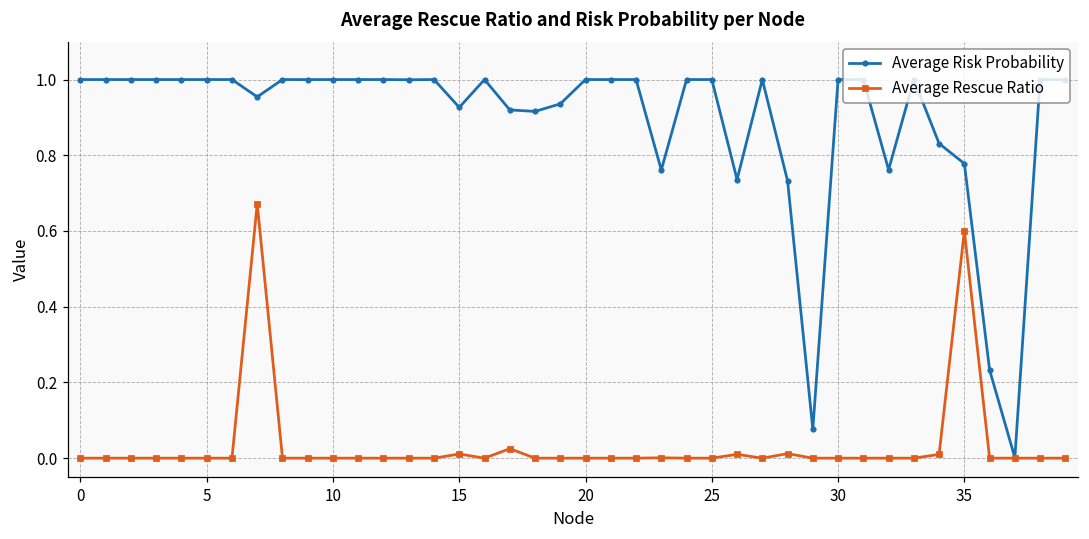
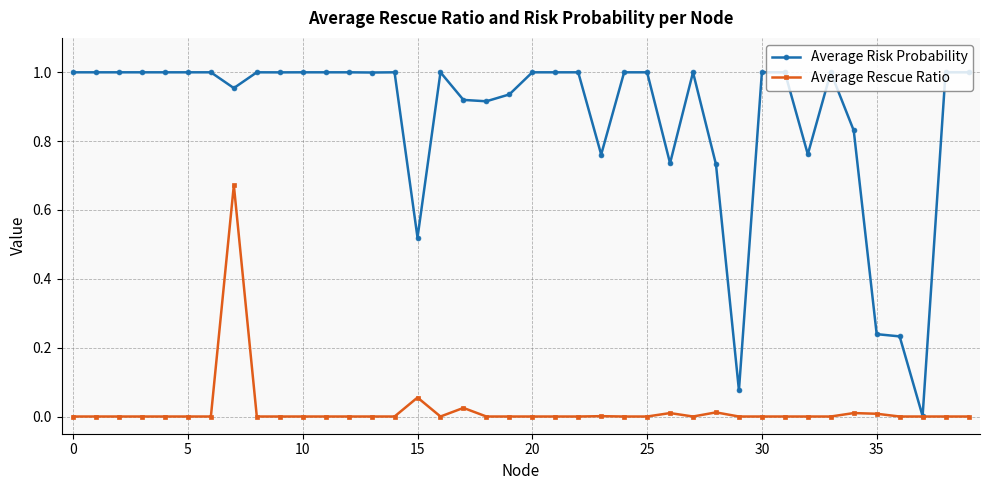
  {
    "Average Risk Probability": {
      "0": 1.00,
      "5": 1.00,
      "10": 1.00,
-     "15": 0.93,
+     "15": 0.52,
      "20": 1.00,
      "25": 1.00,
      "30": 1.00,
-     "35": 0.78
+     "35": 0.24
    },
    "Average Rescue Ratio": {
      "0": 0.00,
      "5": 0.00,
      "10": 0.00,
-     "15": 0.01,
+     "15": 0.06,
      "20": 0.00,
      "25": 0.00,
      "30": 0.00,
-     "35": 0.60
+     "35": 0.01
    }
  }
